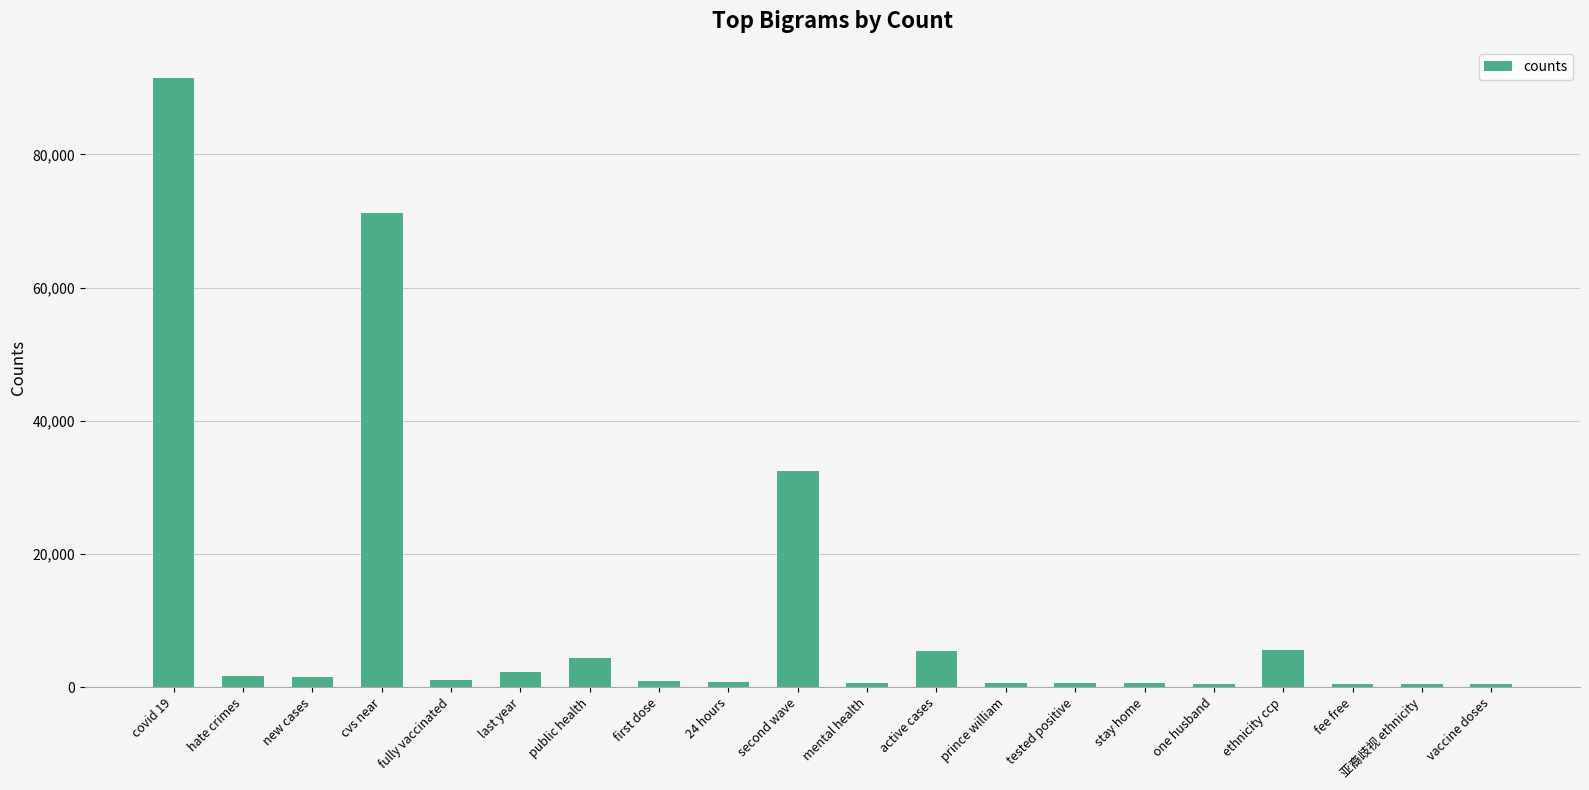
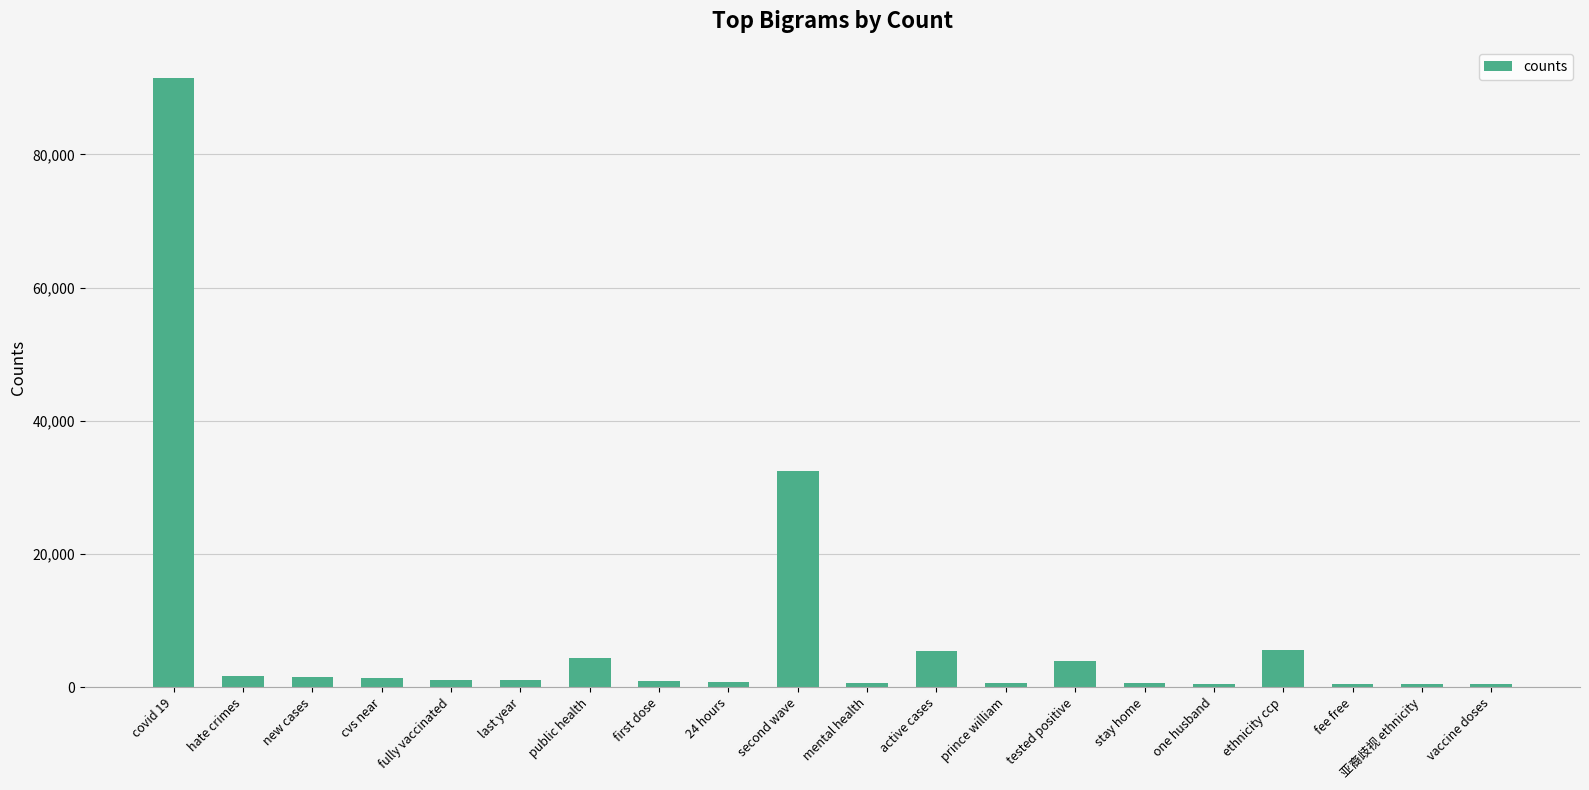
  {
    "covid 19": "91,000",
    "hate crimes": "2,000",
    "new cases": "2,000",
-   "cvs near": "71,000",
+   "cvs near": "1,000",
    "fully vaccinated": "1,000",
-   "last year": "2,000",
+   "last year": "1,000",
    "public health": "4,000",
    "first dose": "1,000",
    "24 hours": "1,000",
    "second wave": "32,000",
    "mental health": "1,000",
    "active cases": "5,000",
    "prince william": "1,000",
-   "tested positive": "1,000",
+   "tested positive": "4,000",
    "stay home": "1,000",
    "one husband": "1,000",
    "ethnicity ccp": "6,000",
    "fee free": "0",
    "亚裔歧视 ethnicity": "0",
    "vaccine doses": "0"
  }
